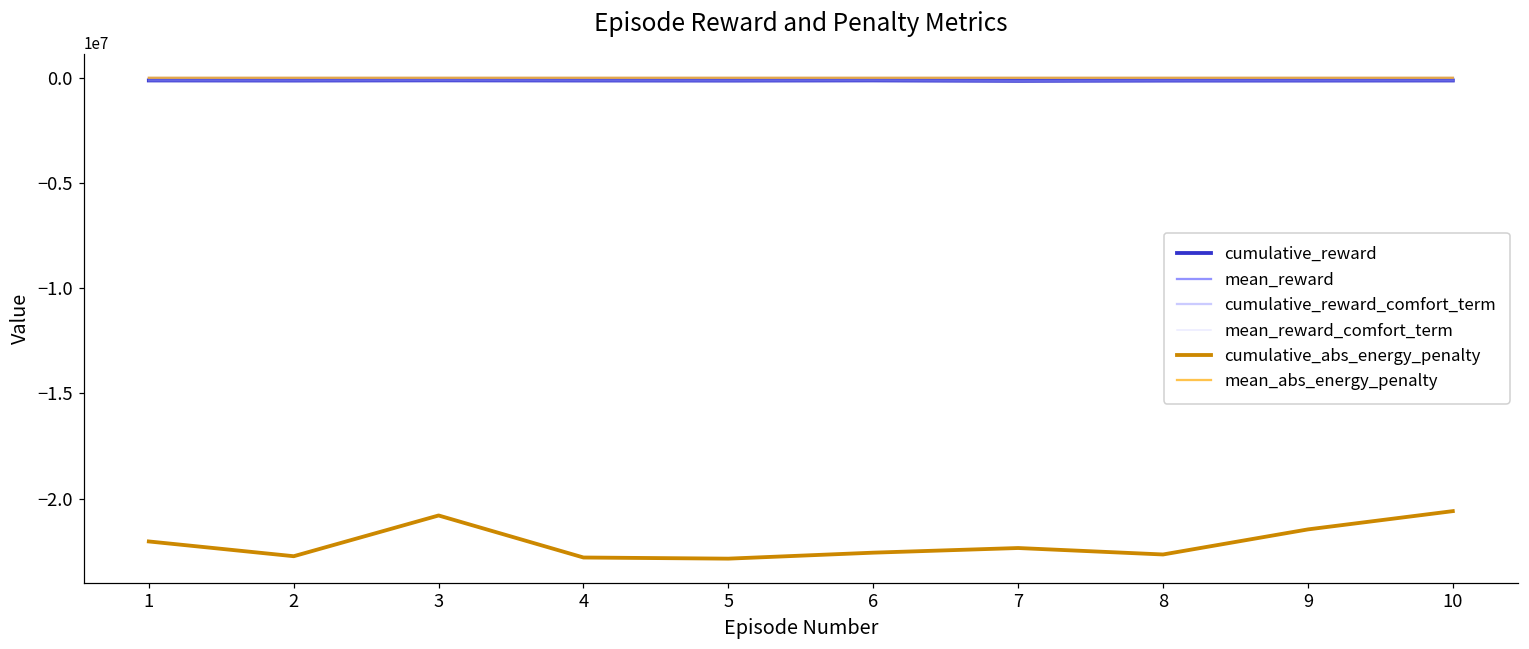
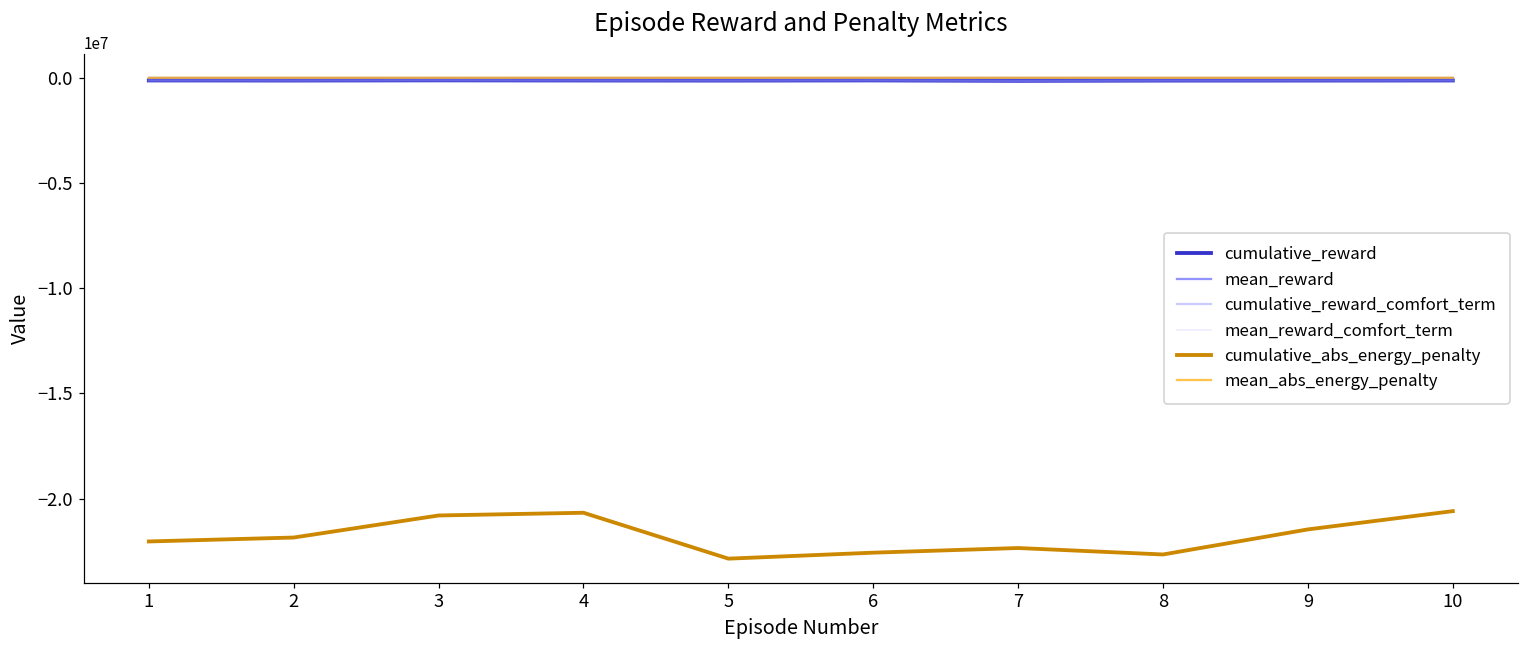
  {
    "cumulative_reward_comfort_term": {
      "5": -100000,
      "7": -100000,
      "8": -100000
    },
    "mean_abs_energy_penalty": {
      "5": 0,
      "7": 0,
      "8": 0
    },
    "cumulative_abs_energy_penalty": {
      "1": -22000000,
-     "2": -22700000,
+     "2": -21800000,
      "3": -20800000,
-     "4": -22800000,
+     "4": -20700000,
      "5": -22800000,
      "6": -22600000,
      "7": -22300000,
      "8": -22600000,
      "9": -21500000,
      "10": -20600000
    }
  }
